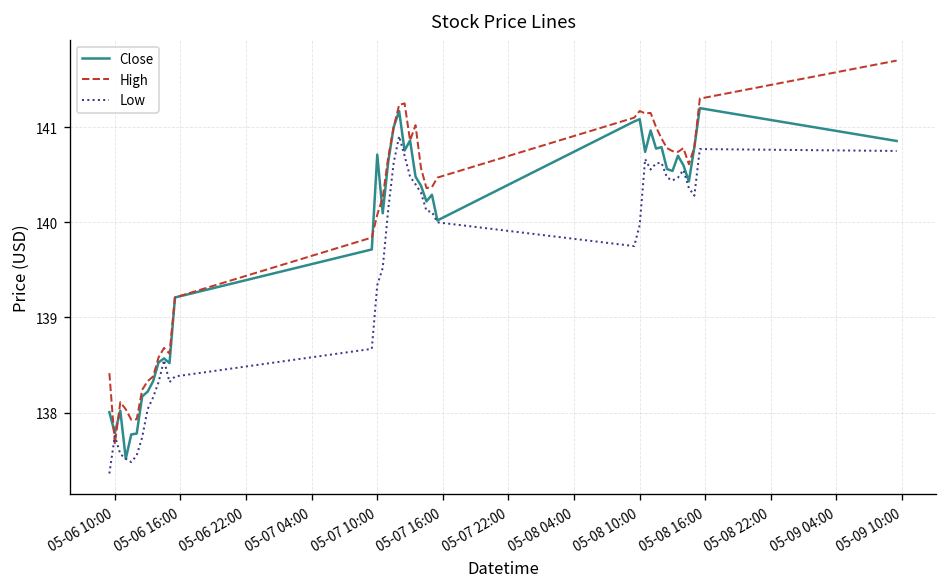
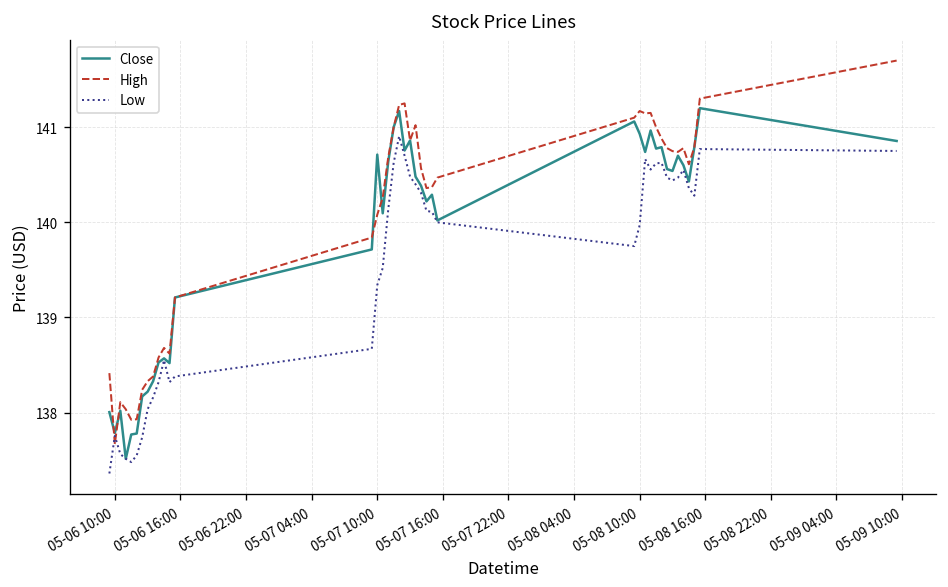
  {
    "Close": {
      "05-07 10:00": 140.7,
-     "05-08 10:00": 141.1
+     "05-08 10:00": 140.9
    },
    "High": {
      "05-06 10:00": 137.7,
      "05-07 10:00": 140.1,
      "05-08 10:00": 141.2
    },
    "Low": {
      "05-07 10:00": 139.3,
      "05-08 10:00": 140.0
    }
  }
